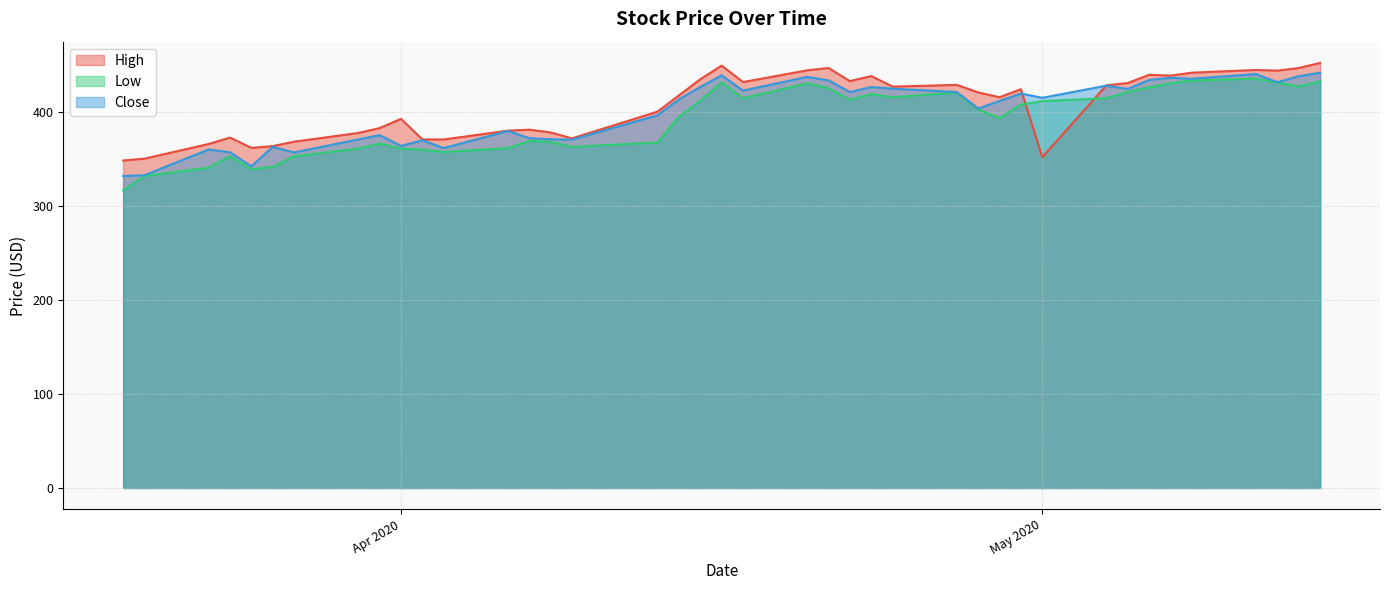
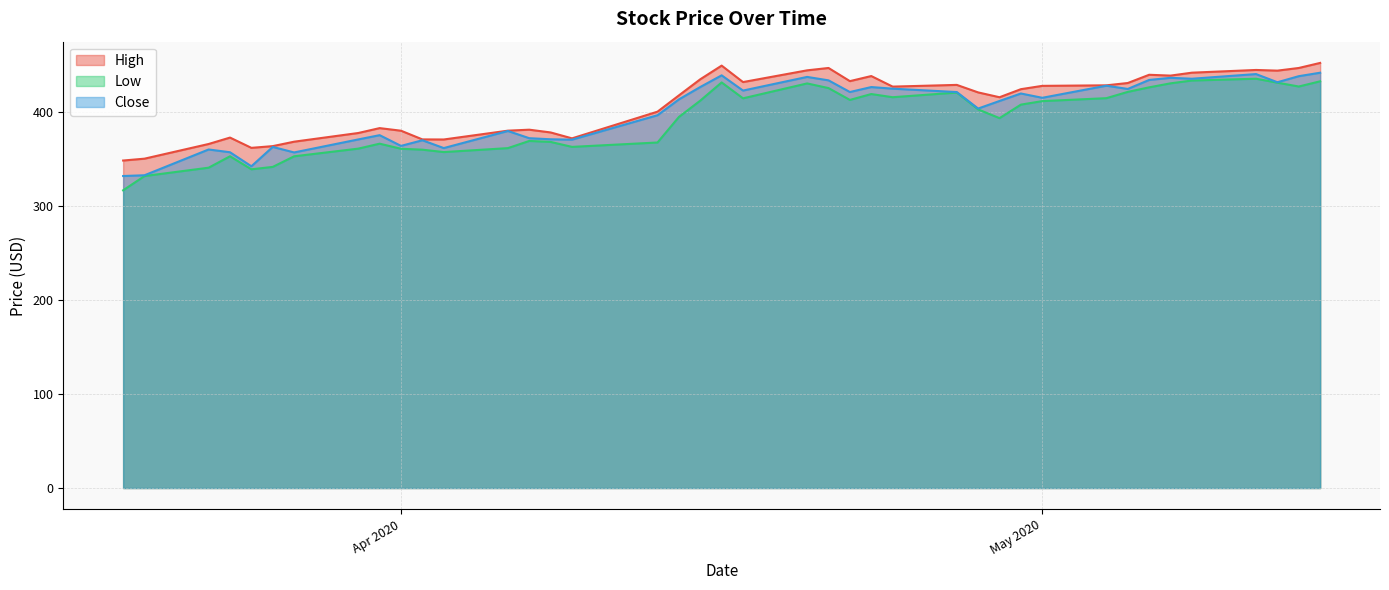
  {
    "High": {
-     "Apr 2020": 390,
-     "May 2020": 350
+     "Apr 2020": 380,
+     "May 2020": 430
    },
    "Low": {
      "Apr 2020": 360,
      "May 2020": 410
    },
    "Close": {
      "Apr 2020": 360,
      "May 2020": 420
    }
  }
